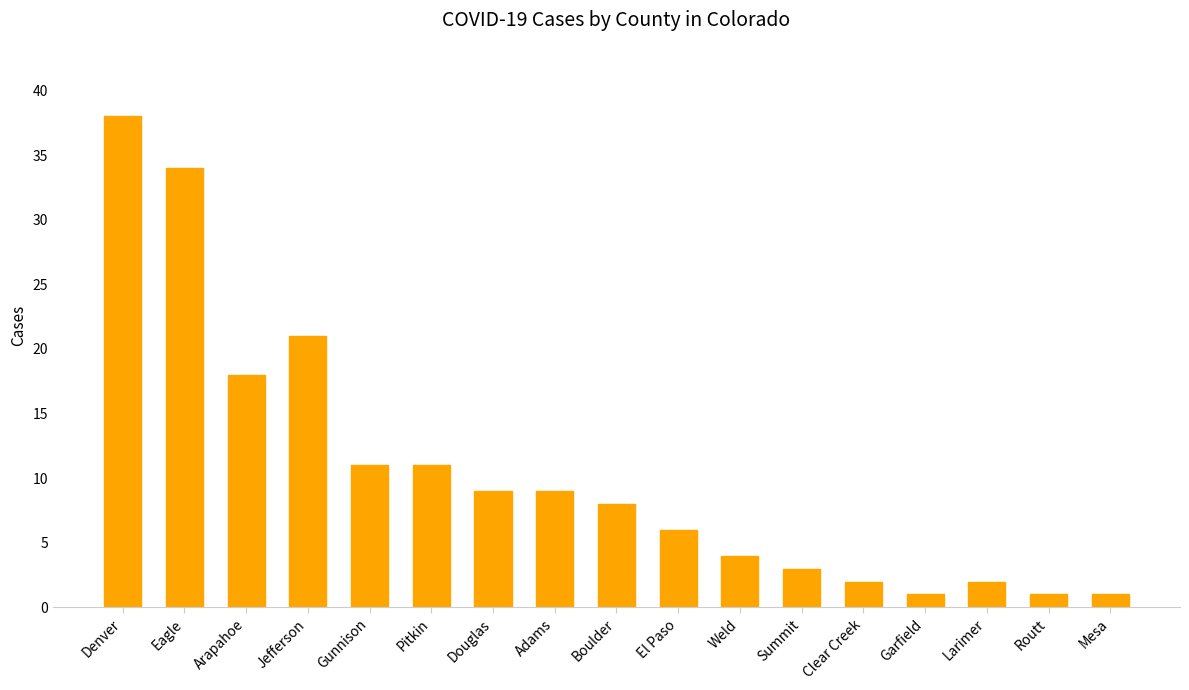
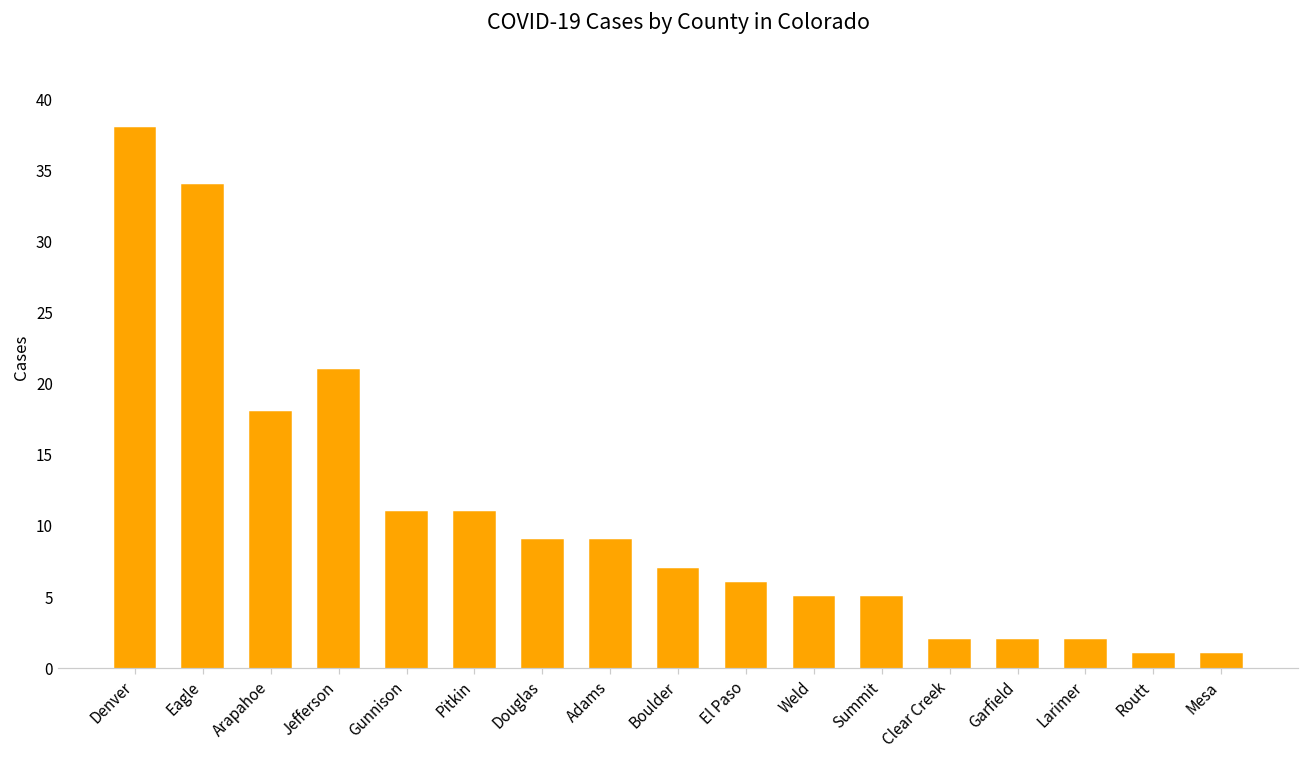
  {
    "Denver": 38,
    "Eagle": 34,
    "Arapahoe": 18,
    "Jefferson": 21,
    "Gunnison": 11,
    "Pitkin": 11,
    "Douglas": 9,
    "Adams": 9,
-   "Boulder": 8,
+   "Boulder": 7,
    "El Paso": 6,
-   "Weld": 4,
-   "Summit": 3,
+   "Weld": 5,
+   "Summit": 5,
    "Clear Creek": 2,
-   "Garfield": 1,
+   "Garfield": 2,
    "Larimer": 2,
    "Routt": 1,
    "Mesa": 1
  }
